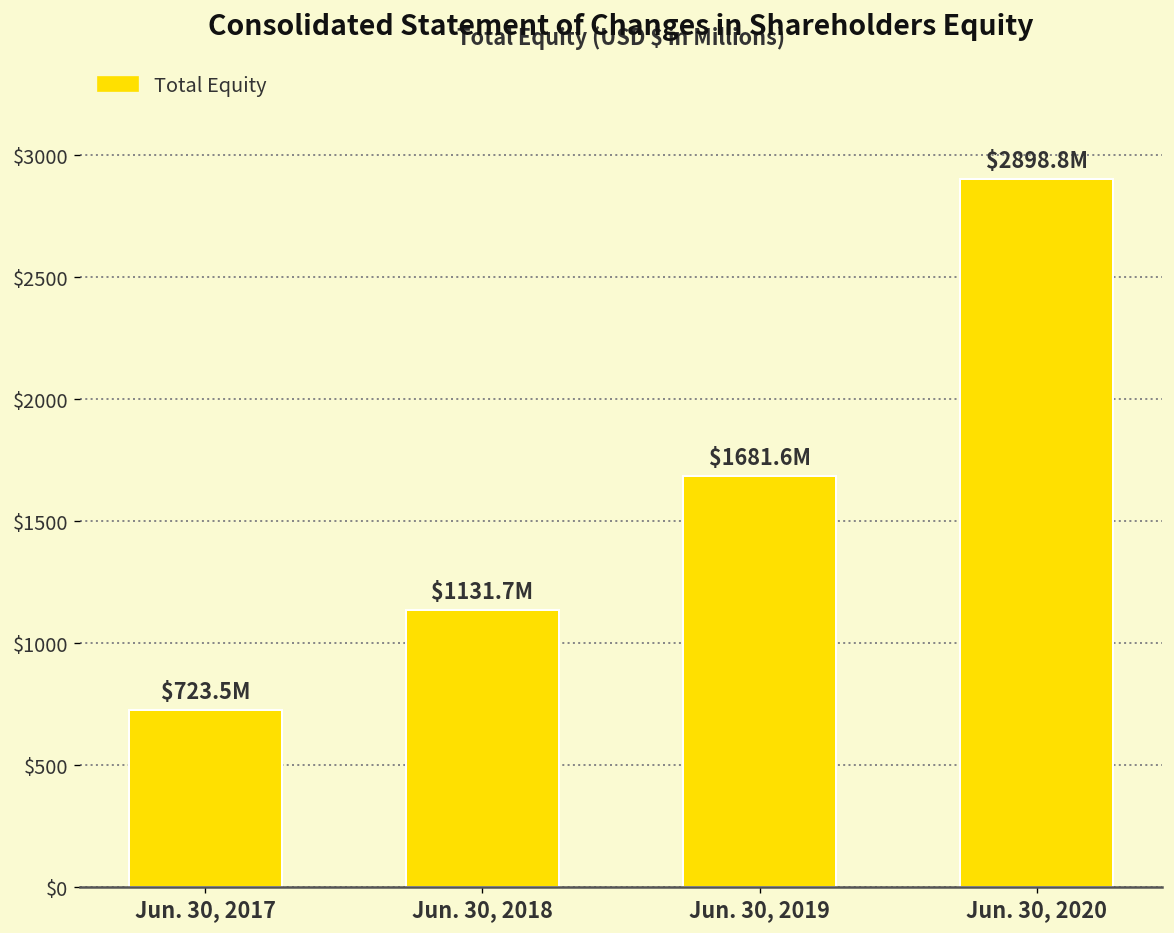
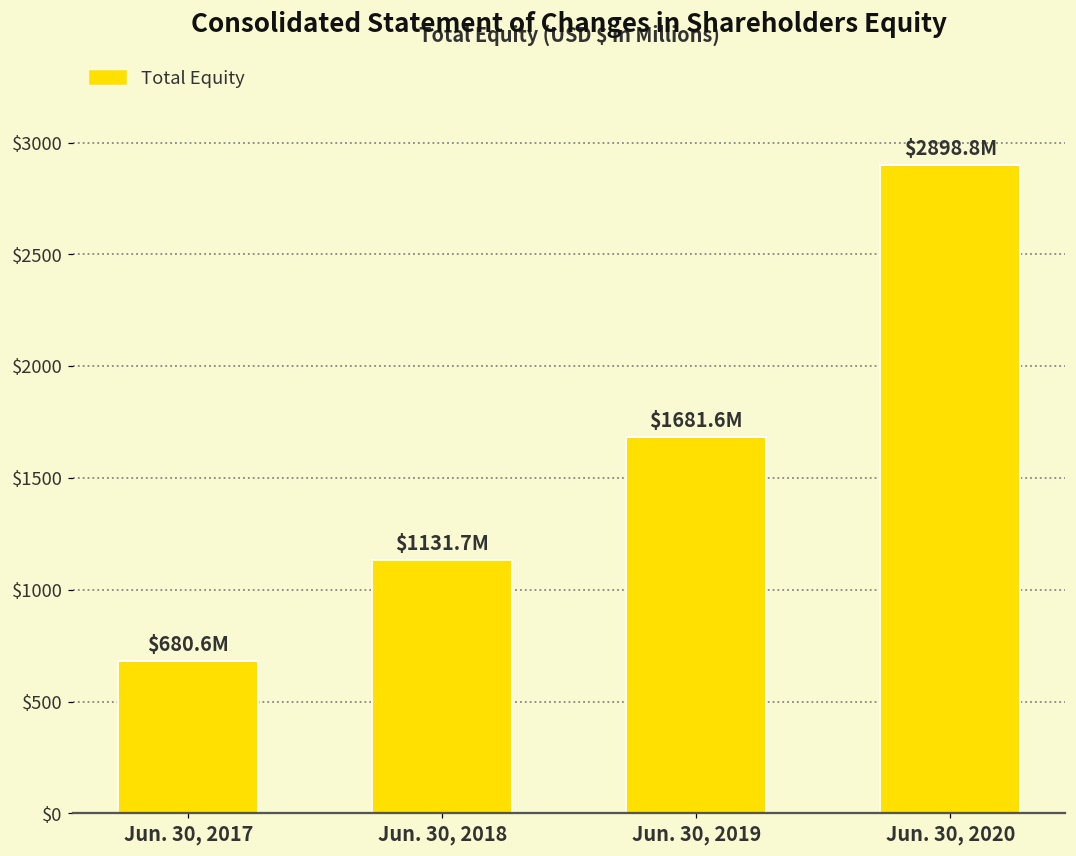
  {
-   "Jun. 30, 2017": "$723.5M",
+   "Jun. 30, 2017": "$680.6M",
    "Jun. 30, 2018": "$1131.7M",
    "Jun. 30, 2019": "$1681.6M",
    "Jun. 30, 2020": "$2898.8M"
  }
